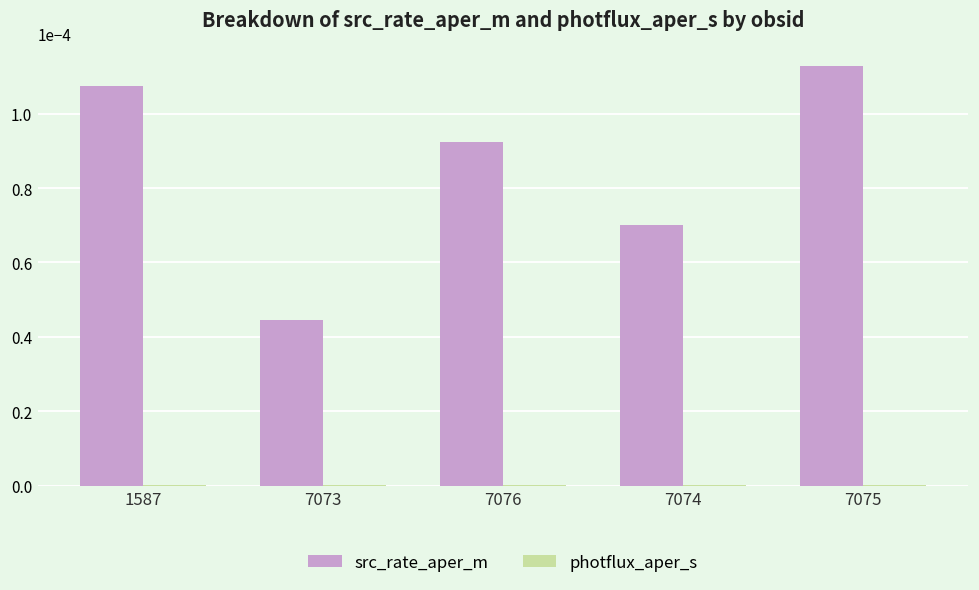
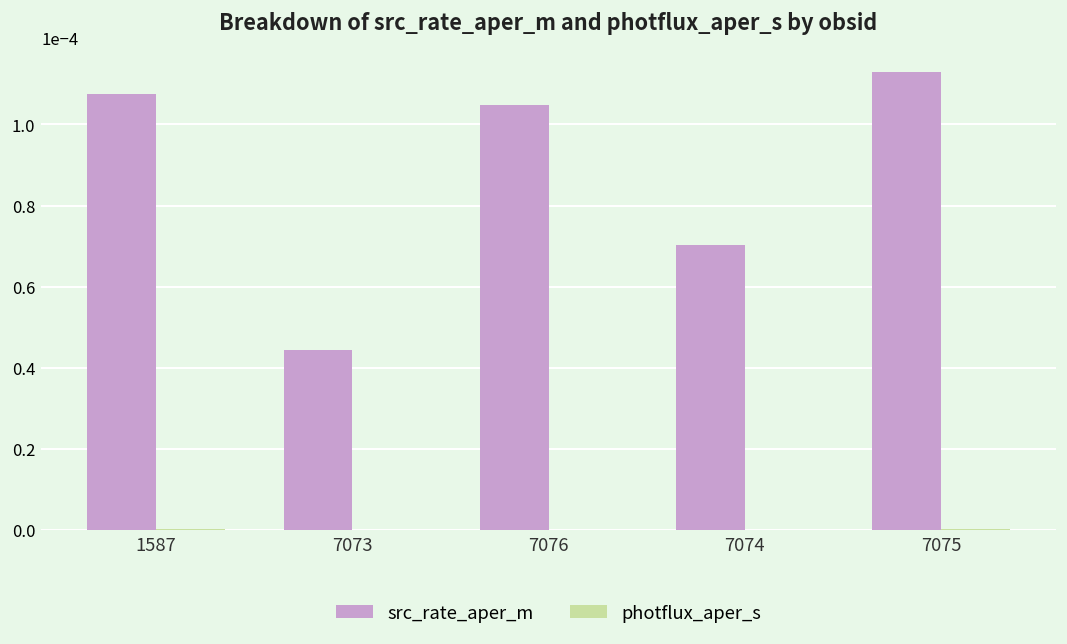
  {
    "src_rate_aper_m": {
      "1587": 0.000107,
      "7073": 0.000044,
-     "7076": 0.000092,
+     "7076": 0.000105,
      "7074": 0.000070,
      "7075": 0.000113
    }
  }
